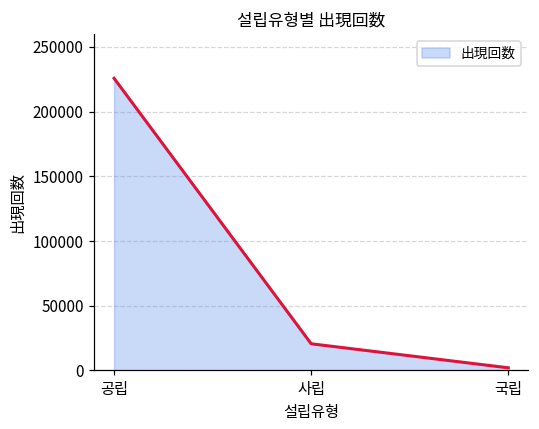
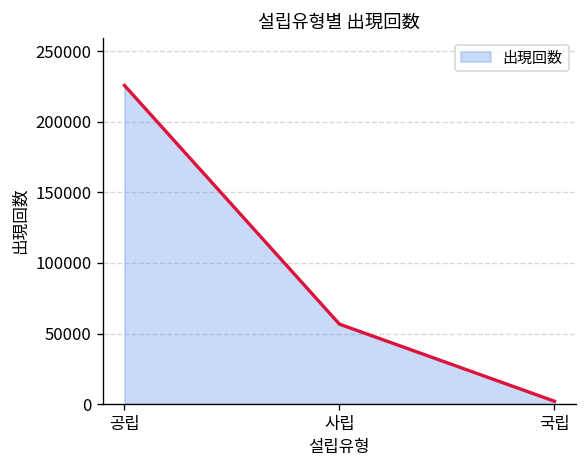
  {
    "공립": 226000,
-   "사립": 21000,
+   "사립": 57000,
    "국립": 2000
  }
